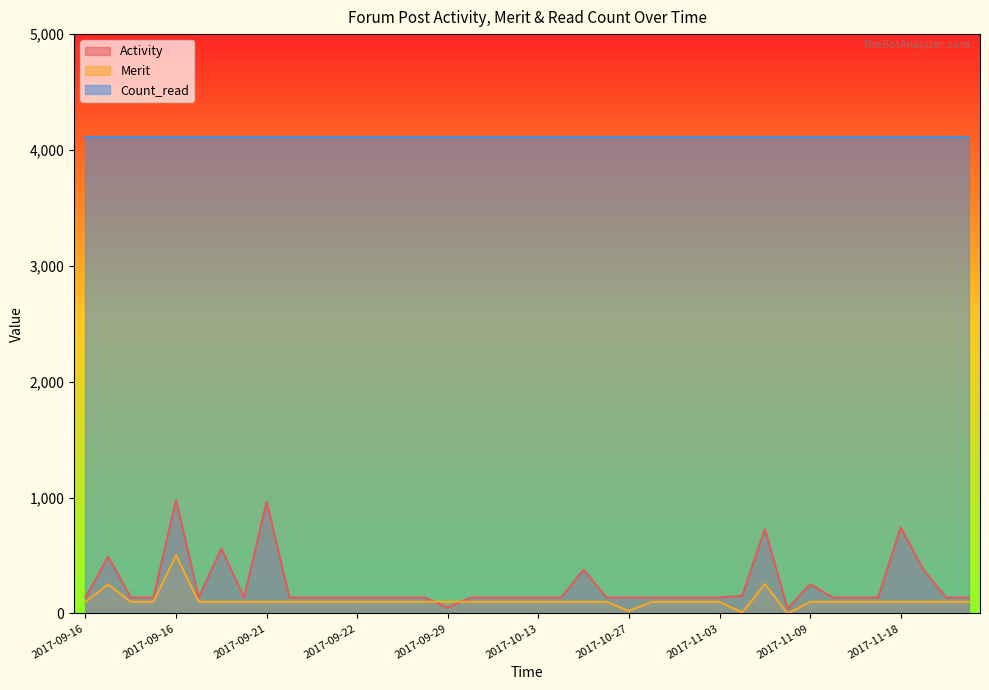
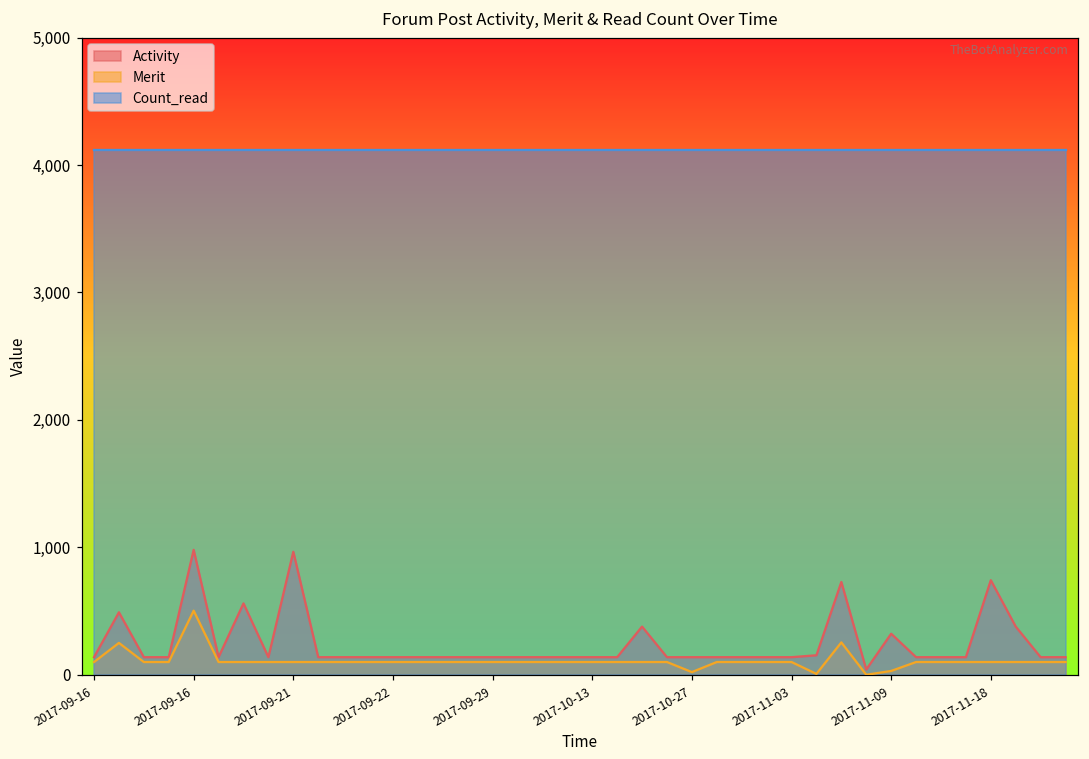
  {
    "Activity": {
      "2017-09-21": "970",
-     "2017-09-29": "50",
+     "2017-09-29": "140",
      "2017-10-27": "140",
-     "2017-11-09": "250"
+     "2017-11-09": "320"
    },
    "Merit": {
      "2017-09-21": "100",
      "2017-09-29": "100",
      "2017-10-27": "20",
-     "2017-11-09": "100"
+     "2017-11-09": "30"
    },
    "Count_read": {
      "2017-09-21": "4,120",
      "2017-09-29": "4,120",
      "2017-10-27": "4,120",
      "2017-11-09": "4,120"
    }
  }
